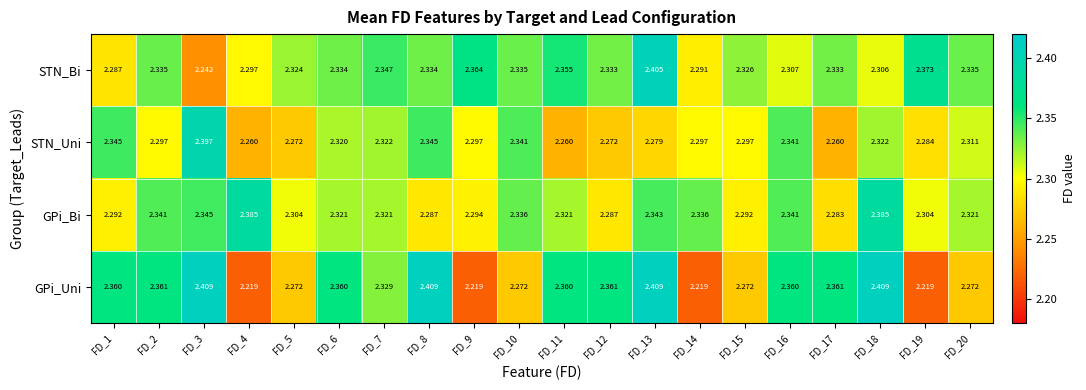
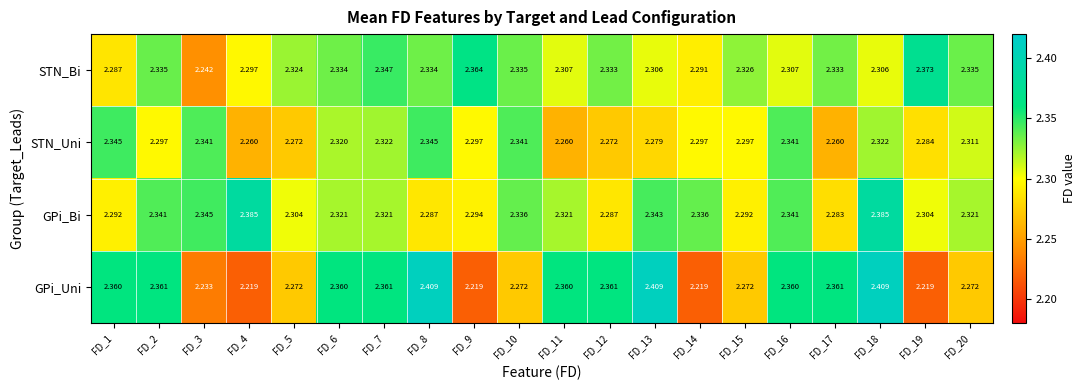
  {
    "STN_Bi": {
      "FD_1": 2.287,
      "FD_2": 2.335,
      "FD_3": 2.242,
      "FD_4": 2.297,
      "FD_5": 2.324,
      "FD_6": 2.334,
      "FD_7": 2.347,
      "FD_8": 2.334,
      "FD_9": 2.364,
      "FD_10": 2.335,
-     "FD_11": 2.355,
+     "FD_11": 2.307,
      "FD_12": 2.333,
-     "FD_13": 2.405,
+     "FD_13": 2.306,
      "FD_14": 2.291,
      "FD_15": 2.326,
      "FD_16": 2.307,
      "FD_17": 2.333,
      "FD_18": 2.306,
      "FD_19": 2.373,
      "FD_20": 2.335
    },
    "STN_Uni": {
      "FD_1": 2.345,
      "FD_2": 2.297,
-     "FD_3": 2.397,
+     "FD_3": 2.341,
      "FD_4": 2.260,
      "FD_5": 2.272,
      "FD_6": 2.320,
      "FD_7": 2.322,
      "FD_8": 2.345,
      "FD_9": 2.297,
      "FD_10": 2.341,
      "FD_11": 2.260,
      "FD_12": 2.272,
      "FD_13": 2.279,
      "FD_14": 2.297,
      "FD_15": 2.297,
      "FD_16": 2.341,
      "FD_17": 2.260,
      "FD_18": 2.322,
      "FD_19": 2.284,
      "FD_20": 2.311
    },
    "GPi_Bi": {
      "FD_1": 2.292,
      "FD_2": 2.341,
      "FD_3": 2.345,
      "FD_4": 2.385,
      "FD_5": 2.304,
      "FD_6": 2.321,
      "FD_7": 2.321,
      "FD_8": 2.287,
      "FD_9": 2.294,
      "FD_10": 2.336,
      "FD_11": 2.321,
      "FD_12": 2.287,
      "FD_13": 2.343,
      "FD_14": 2.336,
      "FD_15": 2.292,
      "FD_16": 2.341,
      "FD_17": 2.283,
      "FD_18": 2.385,
      "FD_19": 2.304,
      "FD_20": 2.321
    },
    "GPi_Uni": {
      "FD_1": 2.360,
      "FD_2": 2.361,
-     "FD_3": 2.409,
+     "FD_3": 2.233,
      "FD_4": 2.219,
      "FD_5": 2.272,
      "FD_6": 2.360,
-     "FD_7": 2.329,
+     "FD_7": 2.361,
      "FD_8": 2.409,
      "FD_9": 2.219,
      "FD_10": 2.272,
      "FD_11": 2.360,
      "FD_12": 2.361,
      "FD_13": 2.409,
      "FD_14": 2.219,
      "FD_15": 2.272,
      "FD_16": 2.360,
      "FD_17": 2.361,
      "FD_18": 2.409,
      "FD_19": 2.219,
      "FD_20": 2.272
    }
  }
